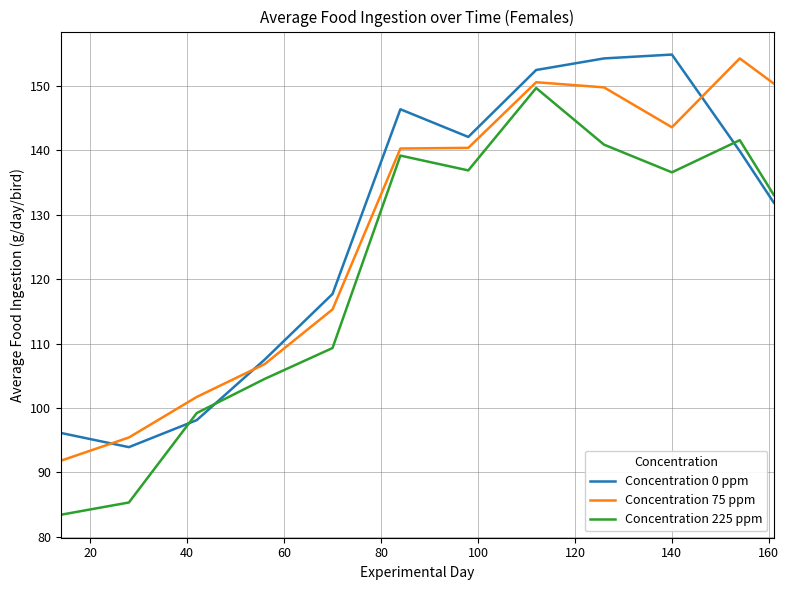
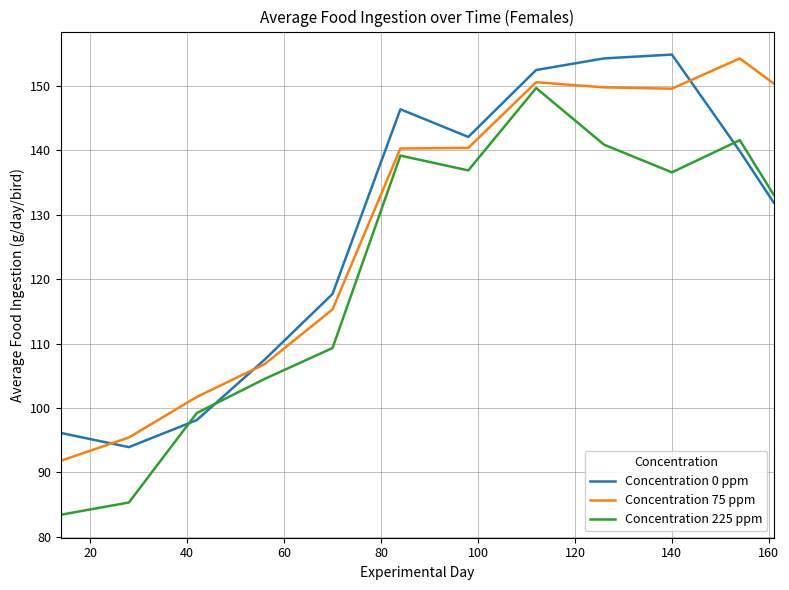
  {
    "Concentration 0 ppm": {
      "140": 155
    },
    "Concentration 75 ppm": {
-     "140": 144
+     "140": 150
    },
    "Concentration 225 ppm": {
      "140": 137
    }
  }
